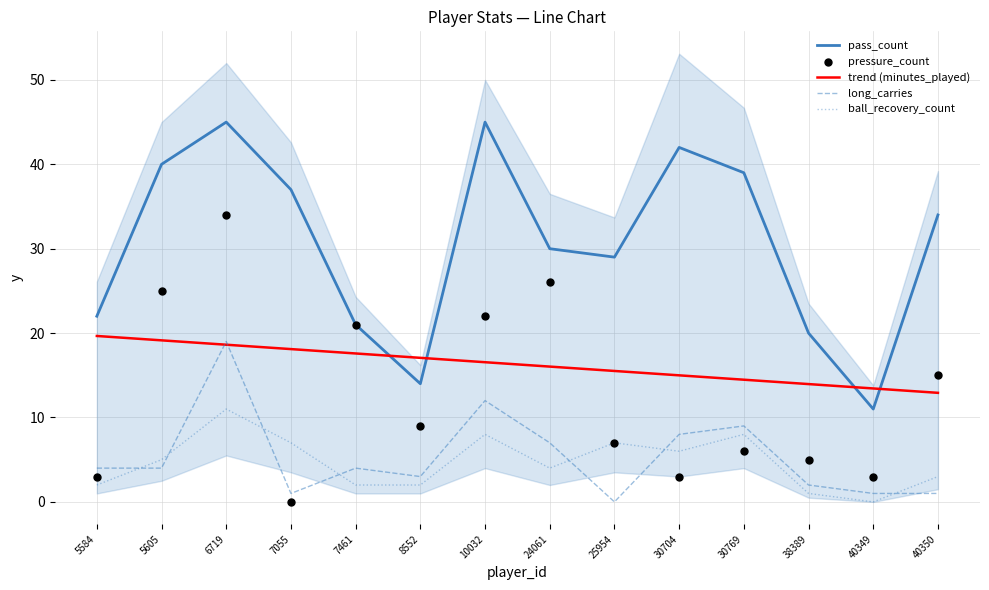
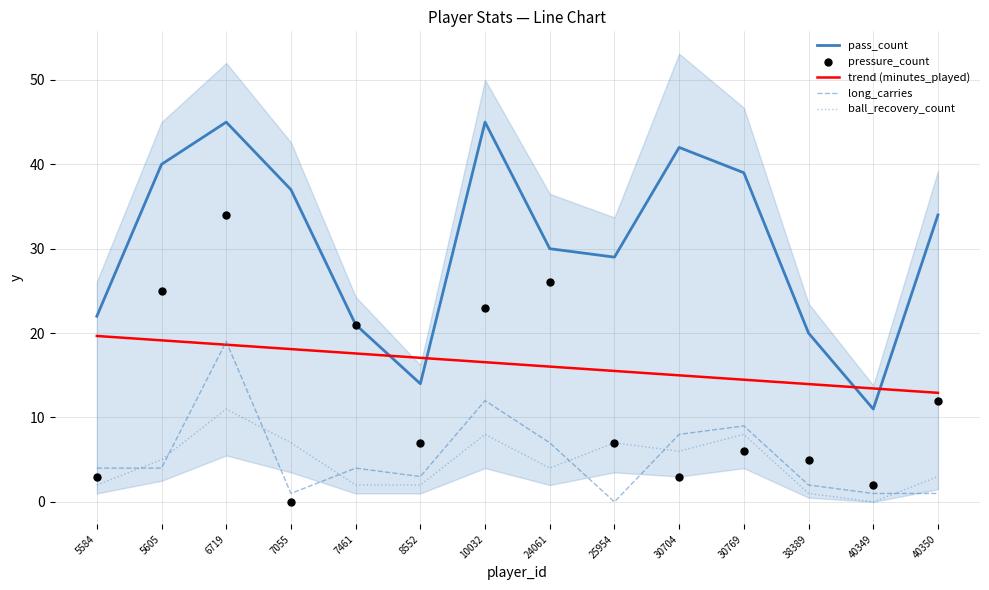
  {
    "trend (minutes_played)": {
      "5584": 20,
      "5605": 19,
      "6719": 19,
      "7055": 18,
      "7461": 18,
      "8552": 17,
      "10032": 17,
      "24061": 16,
      "25954": 16,
      "30704": 15,
      "30769": 14,
      "38389": 14,
      "40349": 13,
      "40350": 13
    },
    "pressure_count": {
-     "8552": 9,
-     "10032": 22,
-     "40349": 3,
-     "40350": 15
+     "8552": 7,
+     "10032": 23,
+     "40349": 2,
+     "40350": 12
    }
  }
